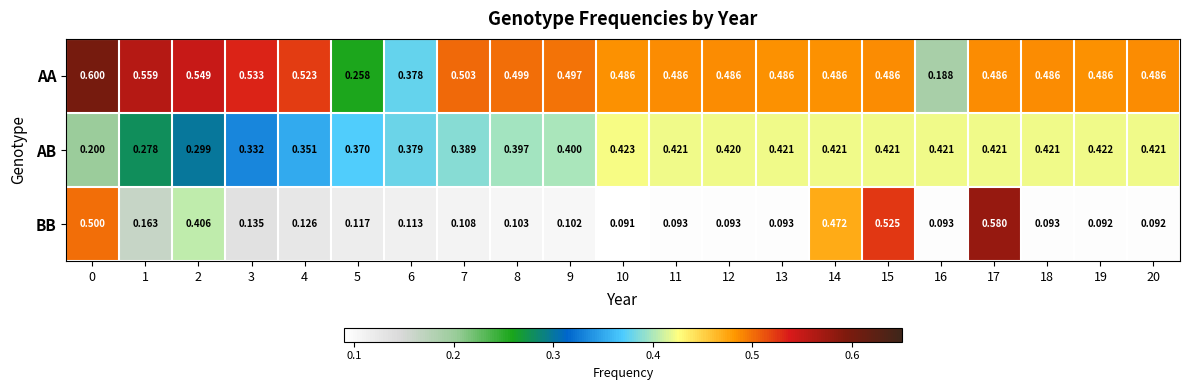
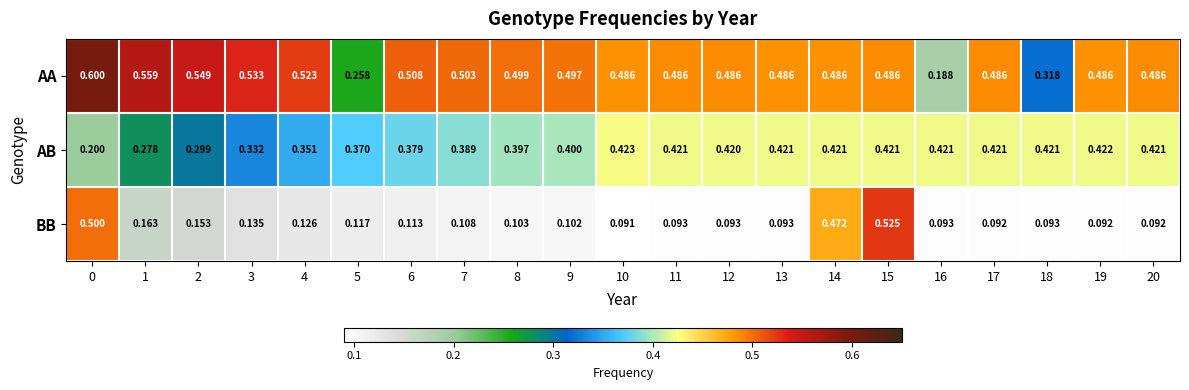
  {
    "AA": {
      "0": 0.600,
      "1": 0.559,
      "2": 0.549,
      "3": 0.533,
      "4": 0.523,
      "5": 0.258,
-     "6": 0.378,
+     "6": 0.508,
      "7": 0.503,
      "8": 0.499,
      "9": 0.497,
      "10": 0.486,
      "11": 0.486,
      "12": 0.486,
      "13": 0.486,
      "14": 0.486,
      "15": 0.486,
      "16": 0.188,
      "17": 0.486,
-     "18": 0.486,
+     "18": 0.318,
      "19": 0.486,
      "20": 0.486
    },
    "AB": {
      "0": 0.200,
      "1": 0.278,
      "2": 0.299,
      "3": 0.332,
      "4": 0.351,
      "5": 0.370,
      "6": 0.379,
      "7": 0.389,
      "8": 0.397,
      "9": 0.400,
      "10": 0.423,
      "11": 0.421,
      "12": 0.420,
      "13": 0.421,
      "14": 0.421,
      "15": 0.421,
      "16": 0.421,
      "17": 0.421,
      "18": 0.421,
      "19": 0.422,
      "20": 0.421
    },
    "BB": {
      "0": 0.500,
      "1": 0.163,
-     "2": 0.406,
+     "2": 0.153,
      "3": 0.135,
      "4": 0.126,
      "5": 0.117,
      "6": 0.113,
      "7": 0.108,
      "8": 0.103,
      "9": 0.102,
      "10": 0.091,
      "11": 0.093,
      "12": 0.093,
      "13": 0.093,
      "14": 0.472,
      "15": 0.525,
      "16": 0.093,
-     "17": 0.580,
+     "17": 0.092,
      "18": 0.093,
      "19": 0.092,
      "20": 0.092
    }
  }
